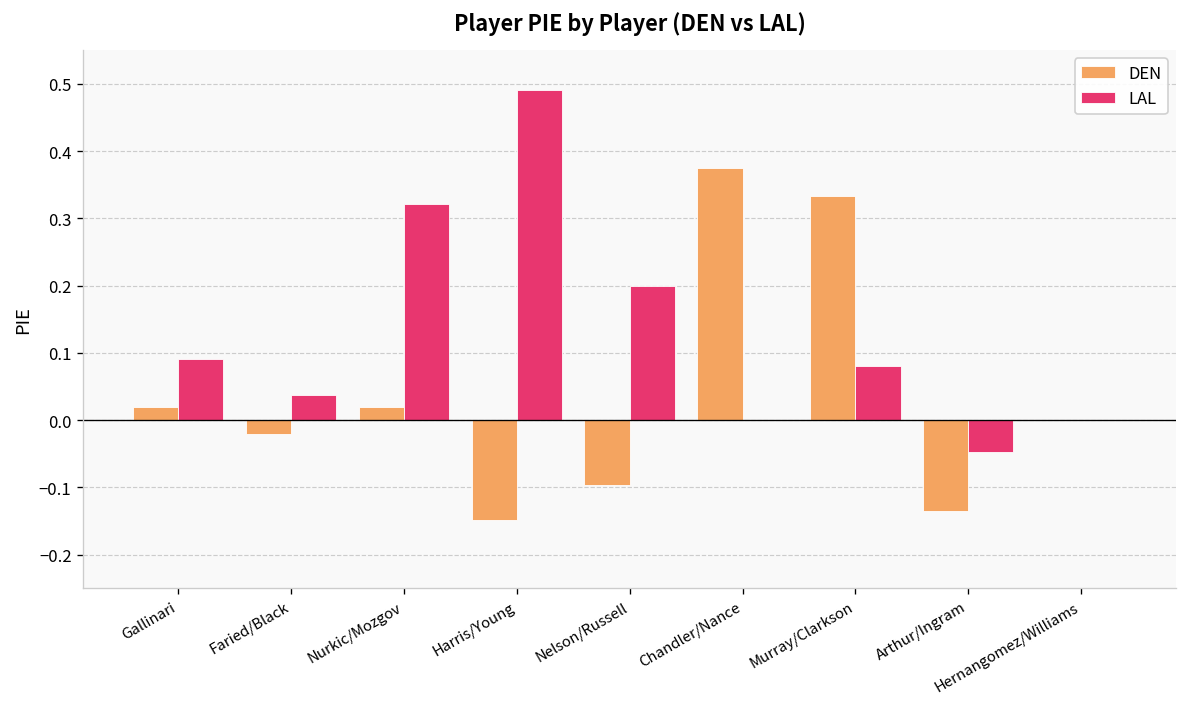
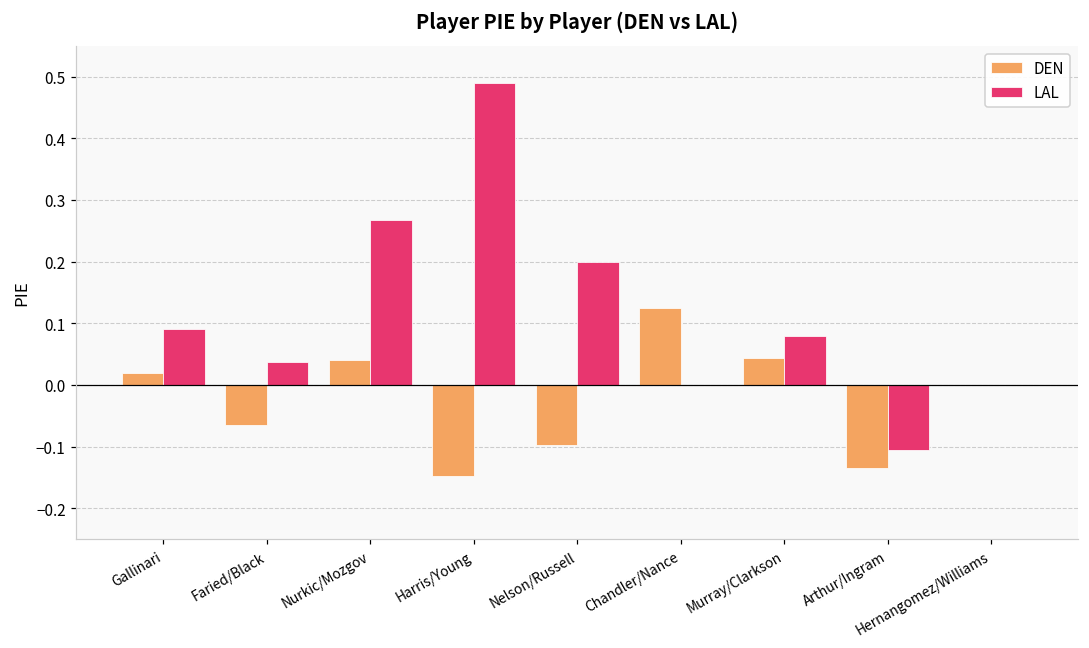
  {
    "DEN": {
      "Gallinari": 0.02,
-     "Faried/Black": -0.02,
-     "Nurkic/Mozgov": 0.02,
+     "Faried/Black": -0.07,
+     "Nurkic/Mozgov": 0.04,
      "Harris/Young": -0.15,
      "Nelson/Russell": -0.10,
-     "Chandler/Nance": 0.38,
-     "Murray/Clarkson": 0.33,
+     "Chandler/Nance": 0.13,
+     "Murray/Clarkson": 0.04,
      "Arthur/Ingram": -0.14,
      "Hernangomez/Williams": 0.00
    },
    "LAL": {
      "Gallinari": 0.09,
      "Faried/Black": 0.04,
-     "Nurkic/Mozgov": 0.32,
+     "Nurkic/Mozgov": 0.27,
      "Harris/Young": 0.49,
      "Nelson/Russell": 0.20,
      "Chandler/Nance": 0.00,
      "Murray/Clarkson": 0.08,
-     "Arthur/Ingram": -0.05,
+     "Arthur/Ingram": -0.11,
      "Hernangomez/Williams": 0.00
    }
  }
